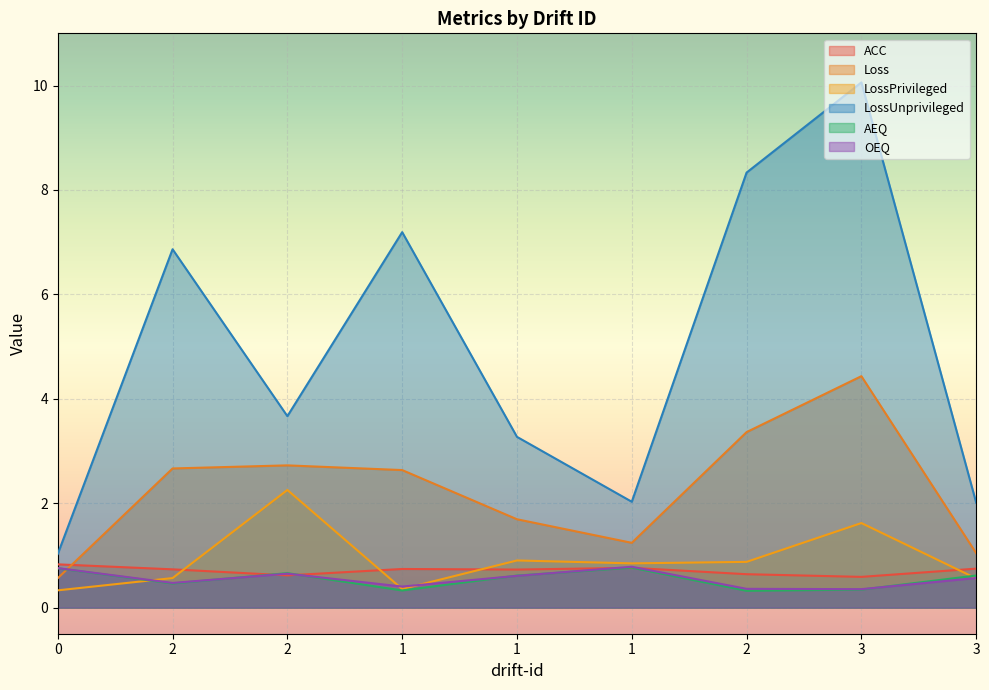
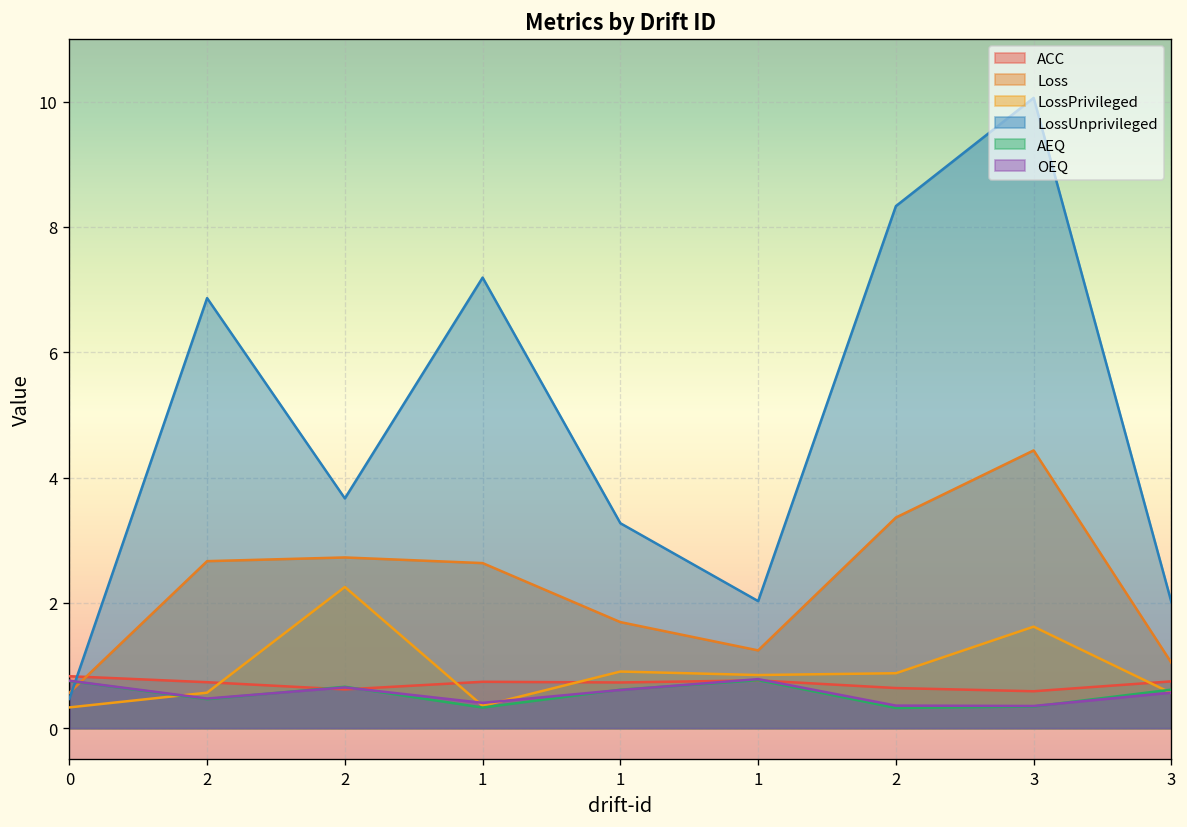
  {
    "LossUnprivileged": {
-     "0": 1.0
+     "0": 0.5
    }
  }
